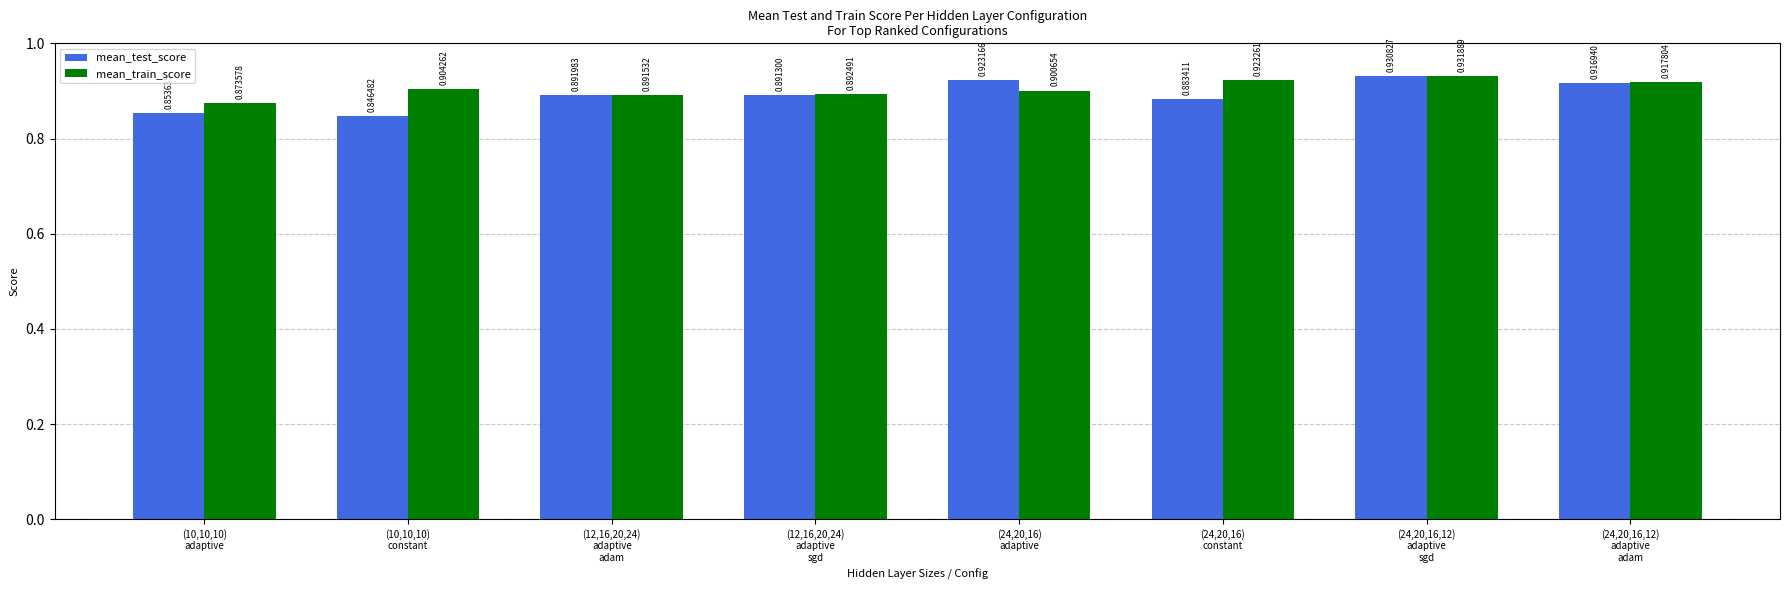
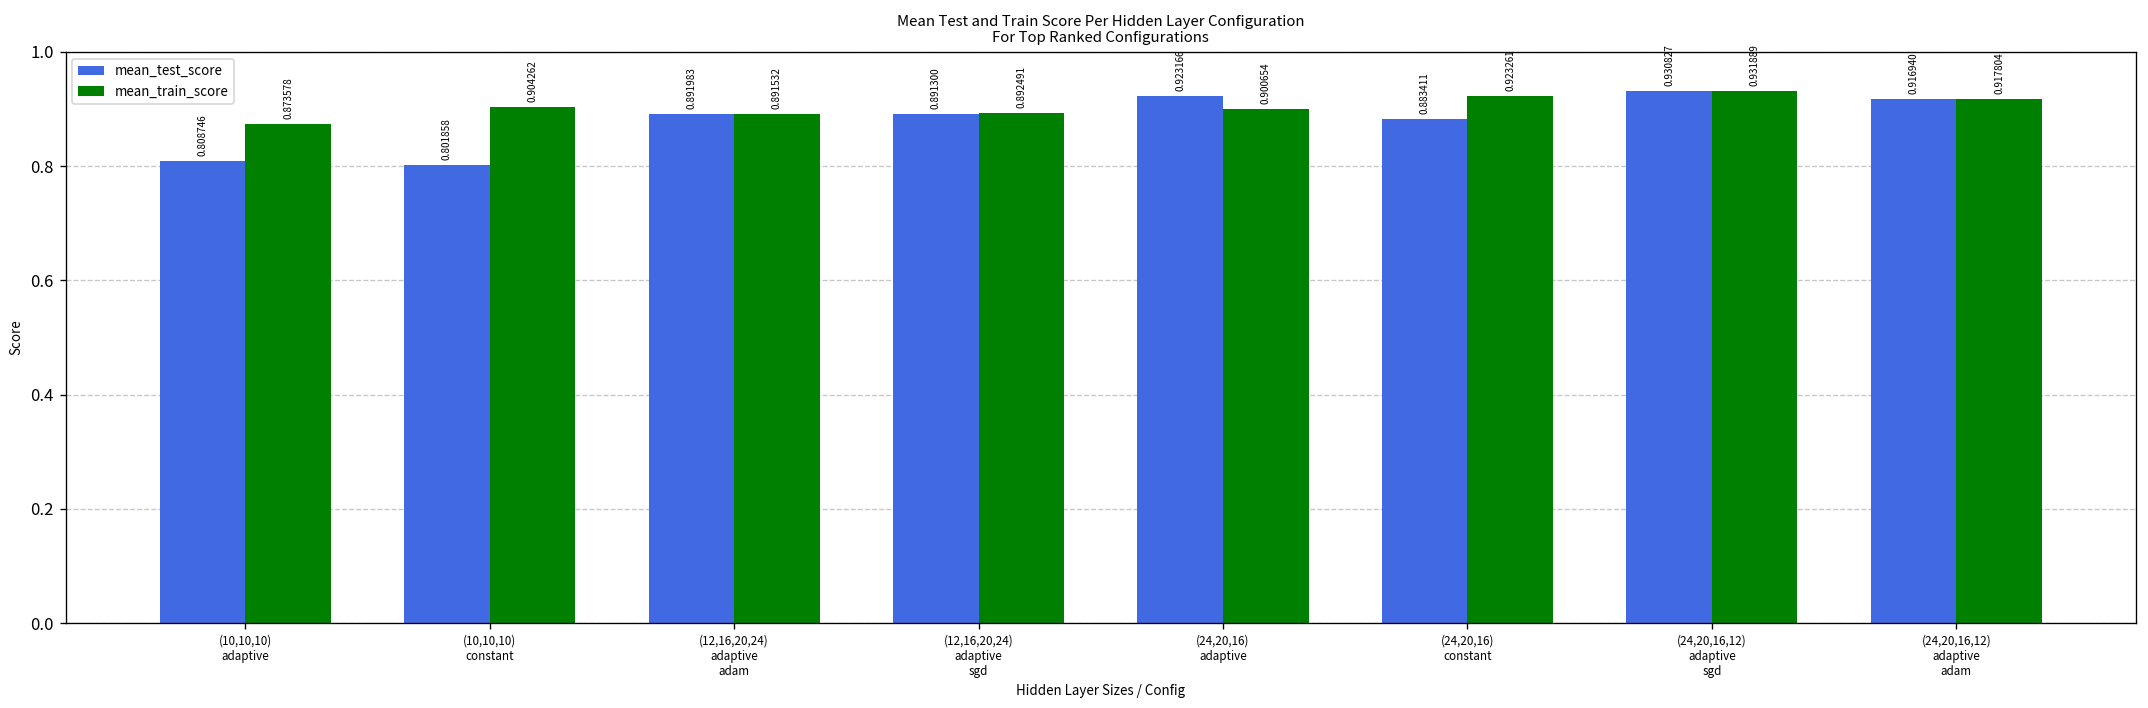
  {
    "mean_test_score": {
-     "(10,10,10) adaptive": 0.85,
-     "(10,10,10) constant": 0.846482,
+     "(10,10,10) adaptive": 0.81,
+     "(10,10,10) constant": 0.801858,
      "(12,16,20,24) adaptive adam": 0.891983,
      "(12,16,20,24) adaptive sgd": 0.891300,
      "(24,20,16) adaptive": 0.923166,
      "(24,20,16) constant": 0.883411,
      "(24,20,16,12) adaptive sgd": 0.930827,
      "(24,20,16,12) adaptive adam": 0.916940
    },
    "mean_train_score": {
      "(10,10,10) adaptive": 0.873578,
      "(10,10,10) constant": 0.904262,
      "(12,16,20,24) adaptive adam": 0.891532,
      "(12,16,20,24) adaptive sgd": 0.892491,
      "(24,20,16) adaptive": 0.900654,
      "(24,20,16) constant": 0.923261,
      "(24,20,16,12) adaptive sgd": 0.931889,
      "(24,20,16,12) adaptive adam": 0.917804
    }
  }
